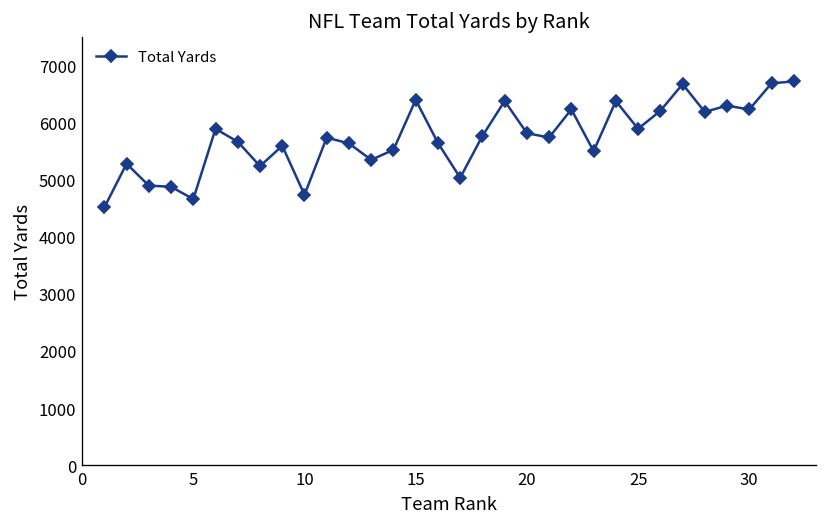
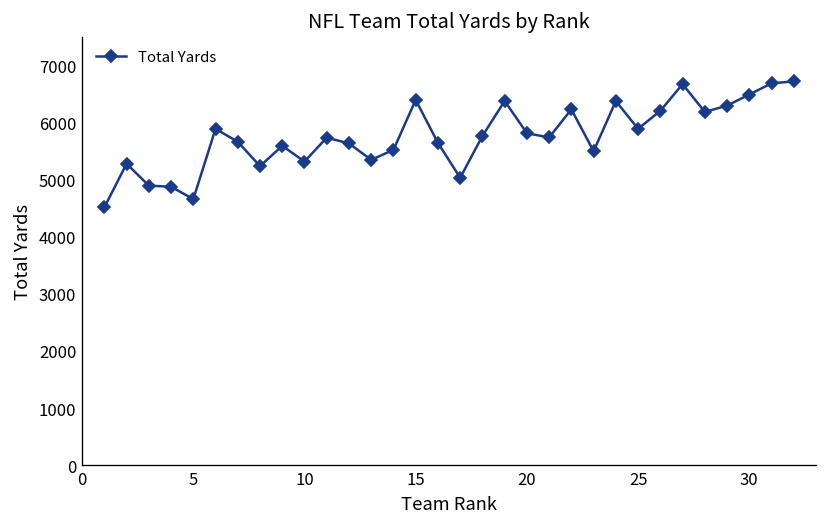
  {
    "5": 4700,
-   "10": 4700,
+   "10": 5300,
    "15": 6400,
    "20": 5800,
    "25": 5900,
-   "30": 6200
+   "30": 6500
  }
